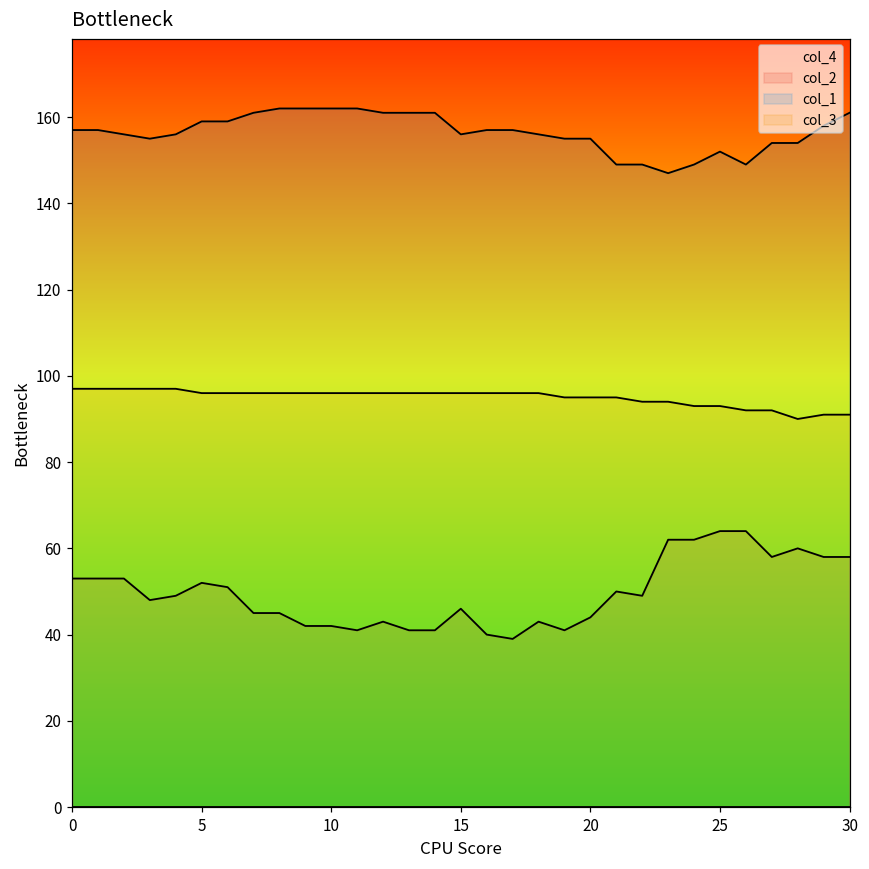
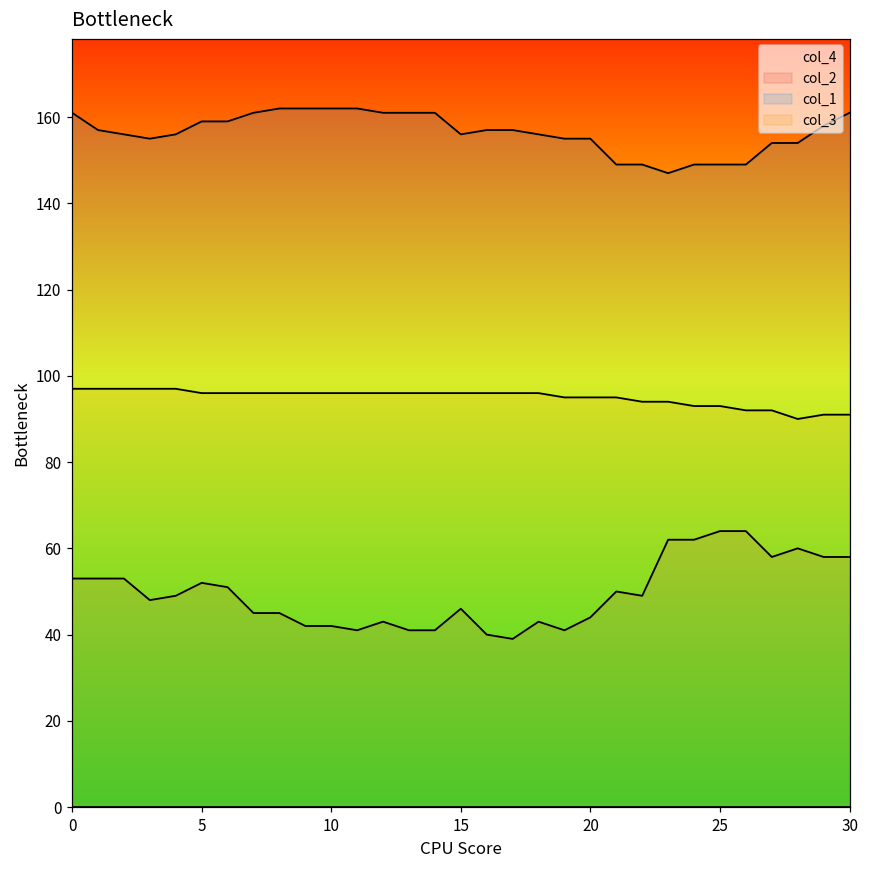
  {
    "col_4": {
      "0": 0,
      "5": 0,
      "10": 0,
      "15": 0,
      "20": 0,
      "25": 0,
      "30": 0
    },
    "col_1": {
-     "0": 157,
+     "0": 161,
      "5": 159,
      "10": 162,
      "15": 156,
      "20": 155,
-     "25": 152,
+     "25": 149,
      "30": 161
    }
  }
